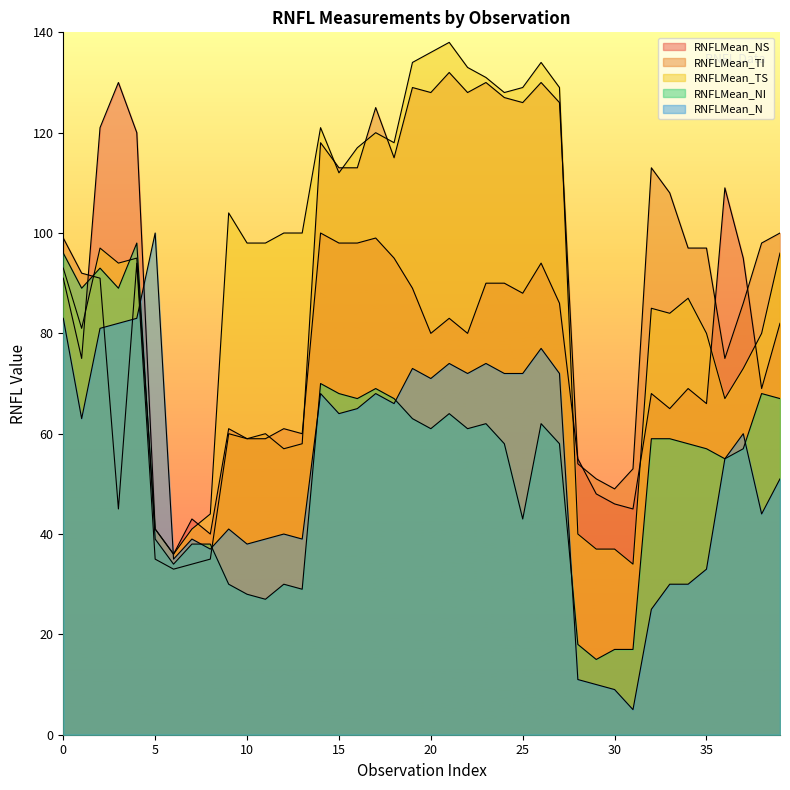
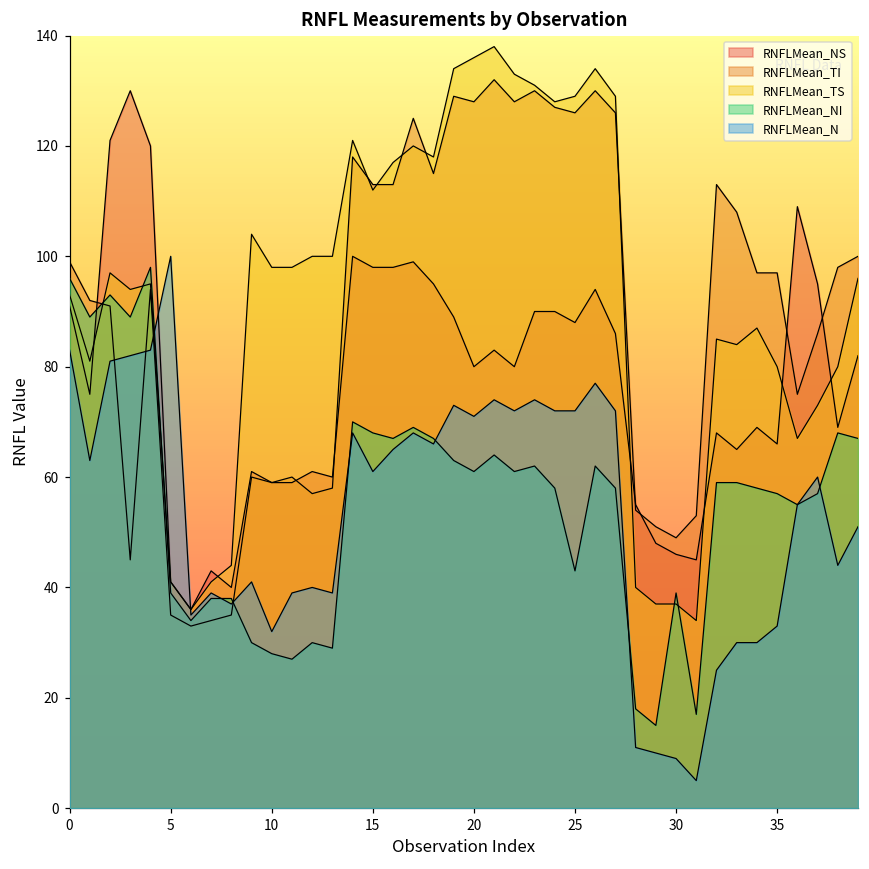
  {
    "RNFLMean_NI": {
      "0": 96,
      "5": 39,
      "10": 28,
      "15": 68,
      "20": 61,
      "25": 43,
-     "30": 17,
+     "30": 39,
      "35": 57
    },
    "RNFLMean_N": {
      "0": 83,
      "5": 100,
-     "10": 38,
-     "15": 64,
+     "10": 32,
+     "15": 61,
      "20": 71,
      "25": 72,
      "30": 9,
      "35": 33
    }
  }
